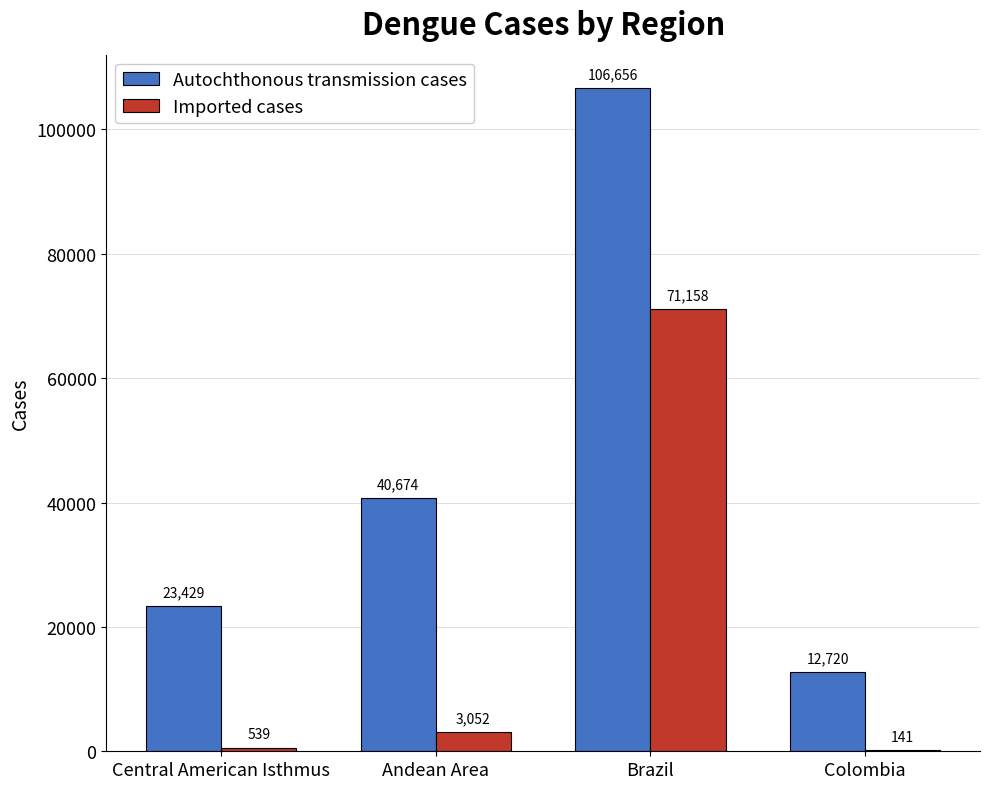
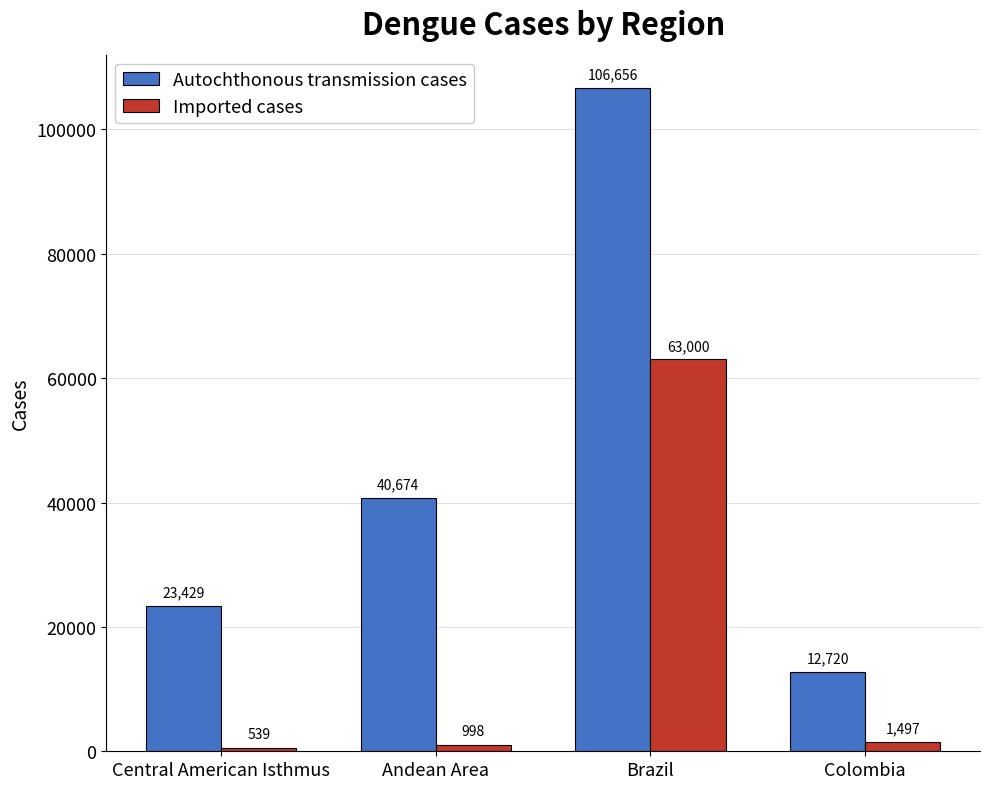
  {
    "Autochthonous transmission cases": {
      "Central American Isthmus": "23,429",
      "Andean Area": "40,674",
      "Brazil": "106,656",
      "Colombia": "12,720"
    },
    "Imported cases": {
      "Central American Isthmus": "539",
-     "Andean Area": "3,052",
-     "Brazil": "71,158",
-     "Colombia": "141"
+     "Andean Area": "998",
+     "Brazil": "63,000",
+     "Colombia": "1,497"
    }
  }
